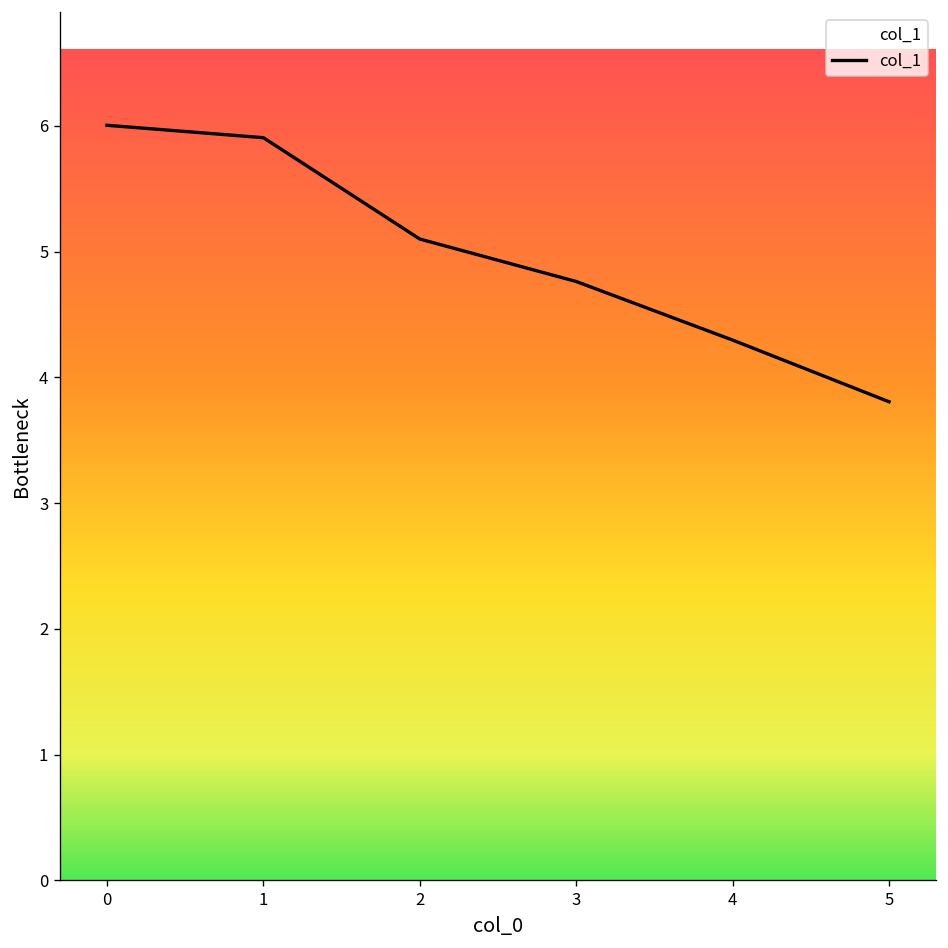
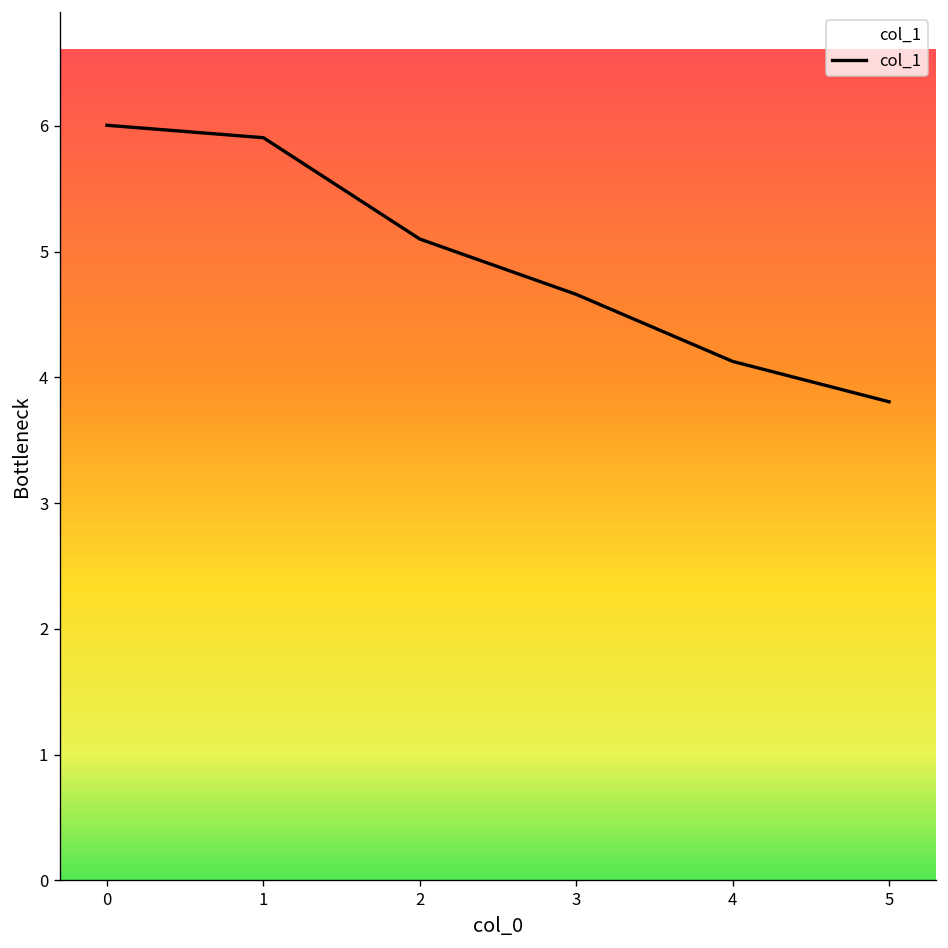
  {
    "0": 6.01,
    "1": 5.91,
    "2": 5.10,
-   "3": 4.76,
-   "4": 4.30,
+   "3": 4.66,
+   "4": 4.13,
    "5": 3.81
  }
